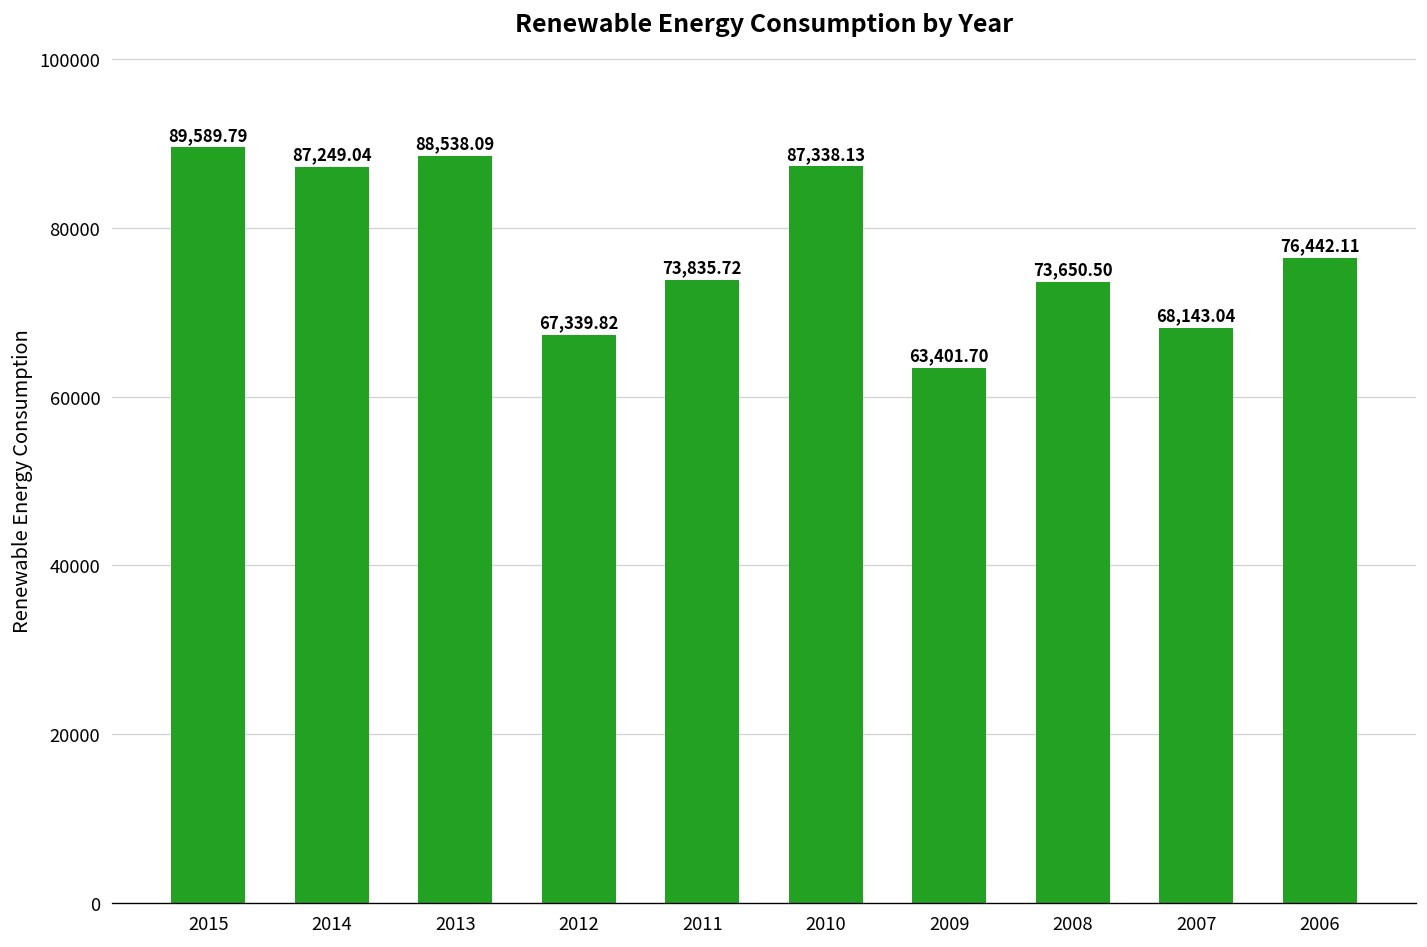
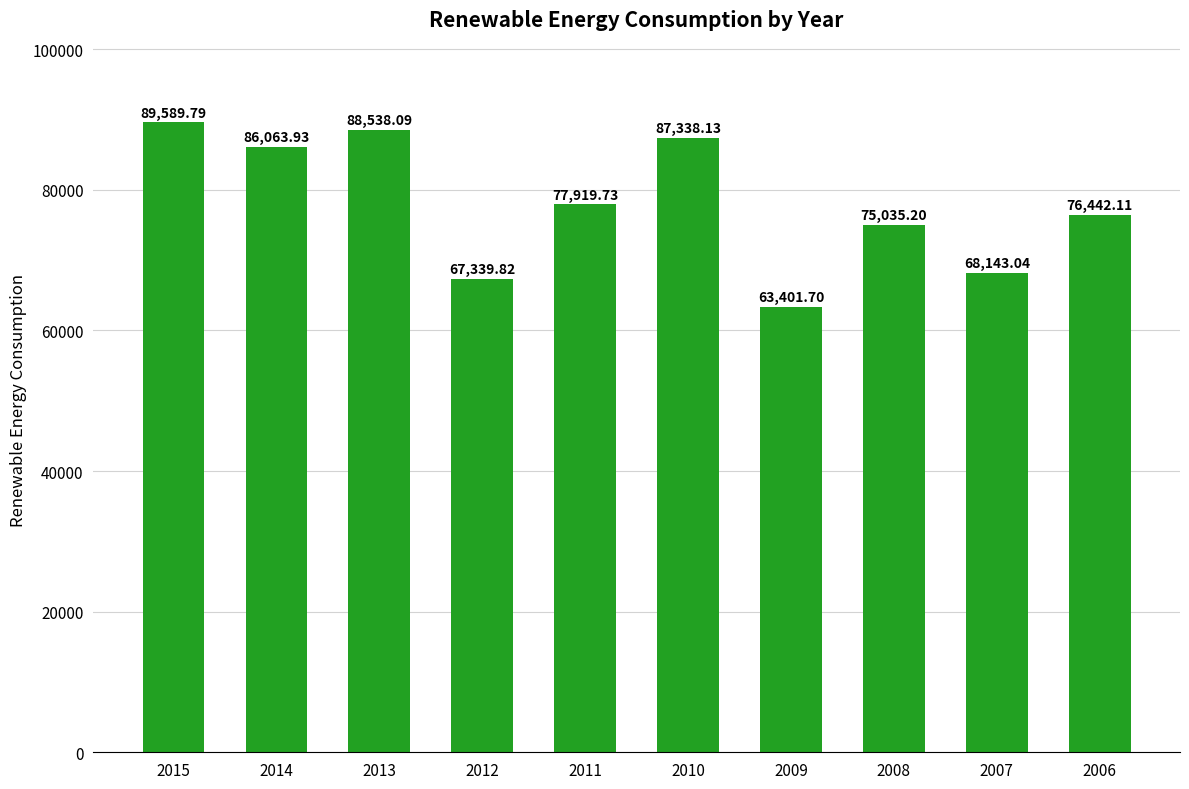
  {
    "2015": "89,589.79",
-   "2014": "87,249.04",
+   "2014": "86,063.93",
    "2013": "88,538.09",
    "2012": "67,339.82",
-   "2011": "73,835.72",
+   "2011": "77,919.73",
    "2010": "87,338.13",
    "2009": "63,401.70",
-   "2008": "73,650.50",
+   "2008": "75,035.20",
    "2007": "68,143.04",
    "2006": "76,442.11"
  }
